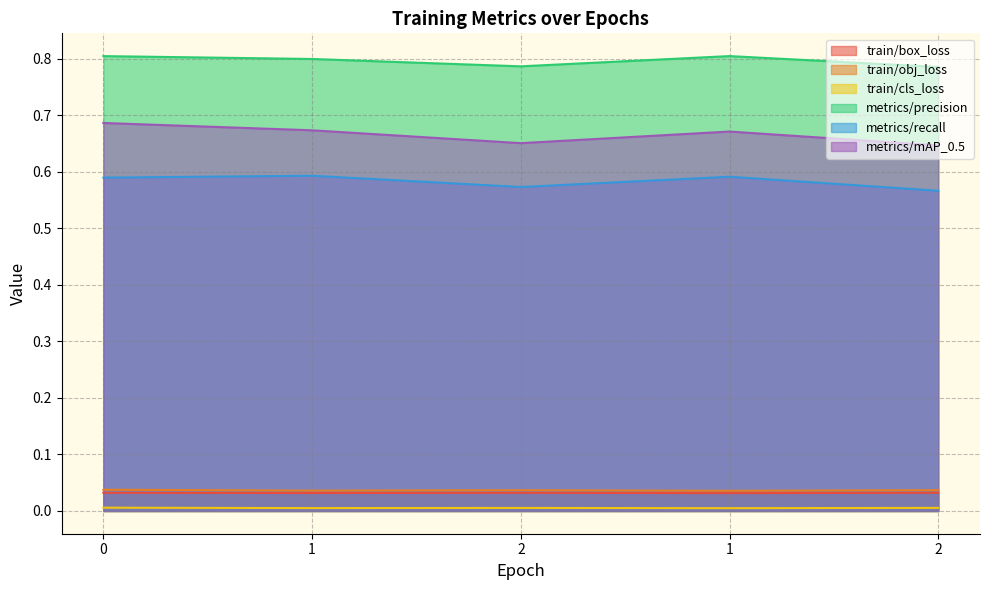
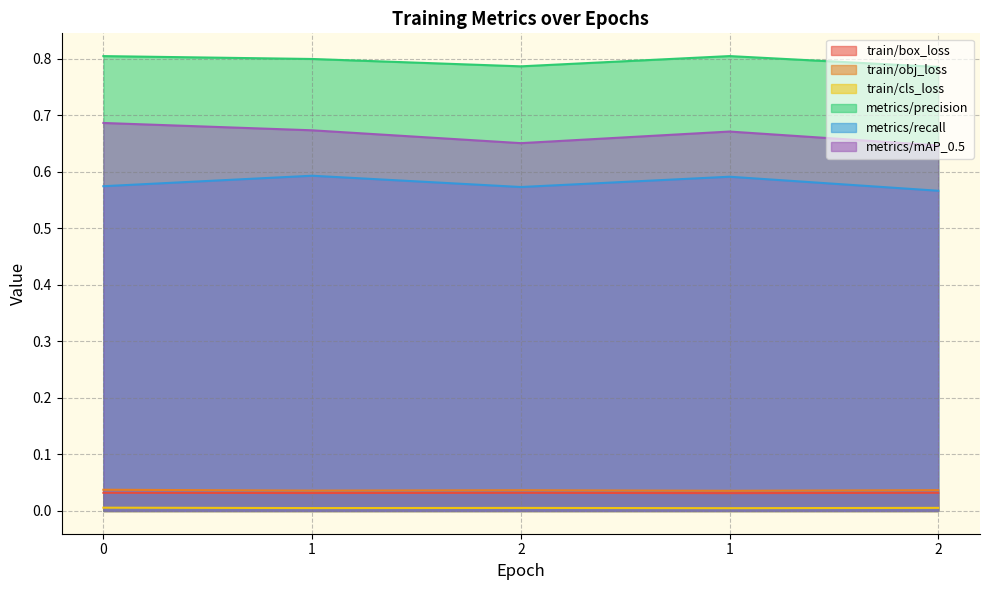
  {
    "train/cls_loss": {
      "0": 0.01
    },
    "metrics/precision": {
      "0": 0.80
    },
    "metrics/recall": {
-     "0": 0.59
+     "0": 0.57
    },
    "metrics/mAP_0.5": {
      "0": 0.69
    }
  }
